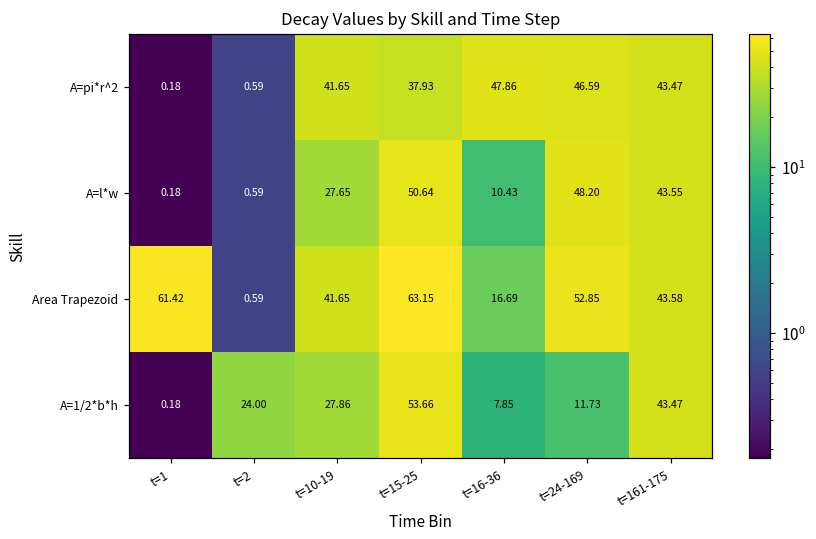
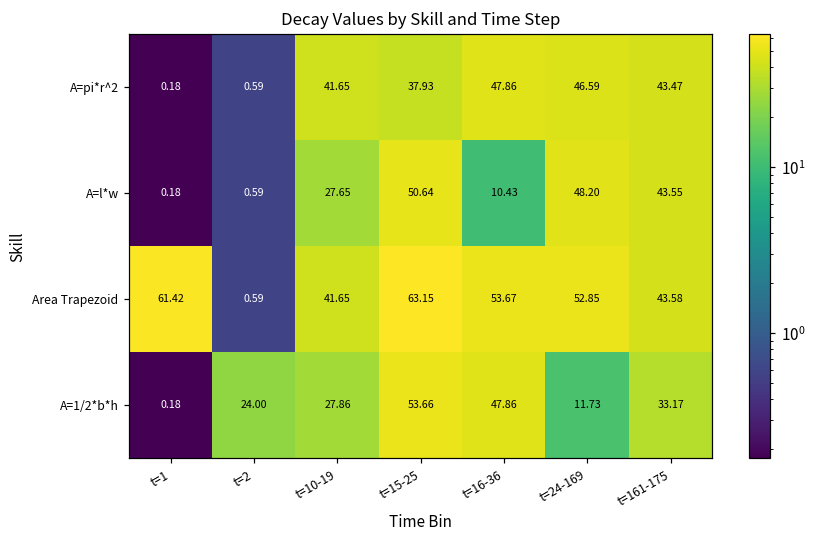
  {
    "A=pi*r^2": {
      "t=1": 0.18,
      "t=2": 0.59,
      "t=10-19": 41.65,
      "t=15-25": 37.93,
      "t=16-36": 47.86,
      "t=24-169": 46.59,
      "t=161-175": 43.47
    },
    "A=l*w": {
      "t=1": 0.18,
      "t=2": 0.59,
      "t=10-19": 27.65,
      "t=15-25": 50.64,
      "t=16-36": 10.43,
      "t=24-169": 48.20,
      "t=161-175": 43.55
    },
    "Area Trapezoid": {
      "t=1": 61.42,
      "t=2": 0.59,
      "t=10-19": 41.65,
      "t=15-25": 63.15,
-     "t=16-36": 16.69,
+     "t=16-36": 53.67,
      "t=24-169": 52.85,
      "t=161-175": 43.58
    },
    "A=1/2*b*h": {
      "t=1": 0.18,
      "t=2": 24.00,
      "t=10-19": 27.86,
      "t=15-25": 53.66,
-     "t=16-36": 7.85,
+     "t=16-36": 47.86,
      "t=24-169": 11.73,
-     "t=161-175": 43.47
+     "t=161-175": 33.17
    }
  }
